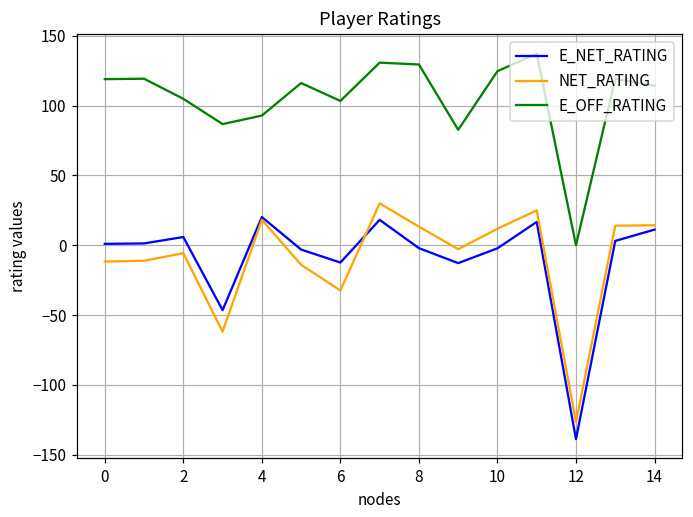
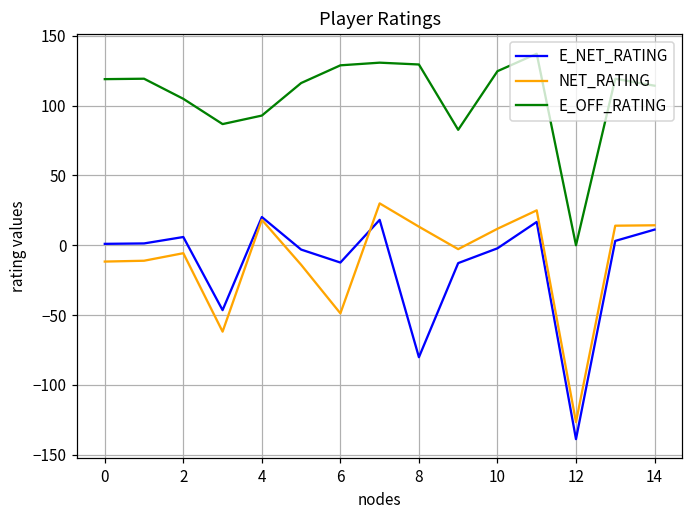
  {
    "E_NET_RATING": {
      "0": 1,
      "2": 6,
      "4": 20,
      "6": -12,
-     "8": -2,
+     "8": -80,
      "10": -2,
      "12": -139,
      "14": 11
    },
    "NET_RATING": {
      "0": -12,
      "2": -6,
      "4": 18,
-     "6": -32,
+     "6": -49,
      "8": 13,
      "10": 12,
      "12": -127,
      "14": 14
    },
    "E_OFF_RATING": {
      "0": 119,
      "2": 105,
      "4": 93,
-     "6": 103,
+     "6": 129,
      "8": 130,
      "10": 125,
      "12": 0
    }
  }
